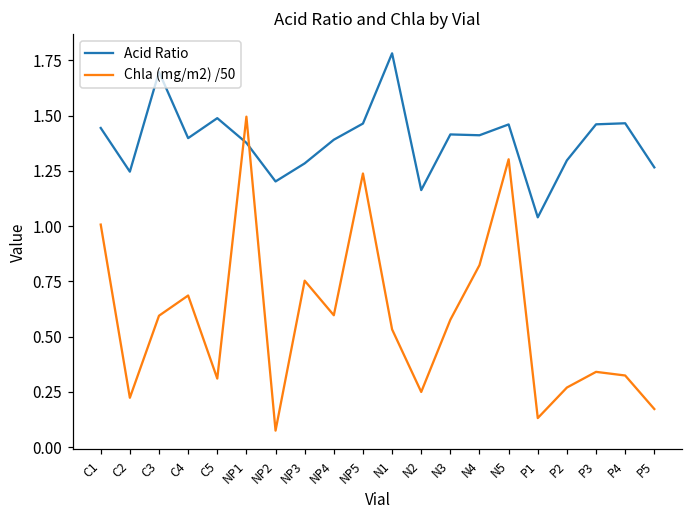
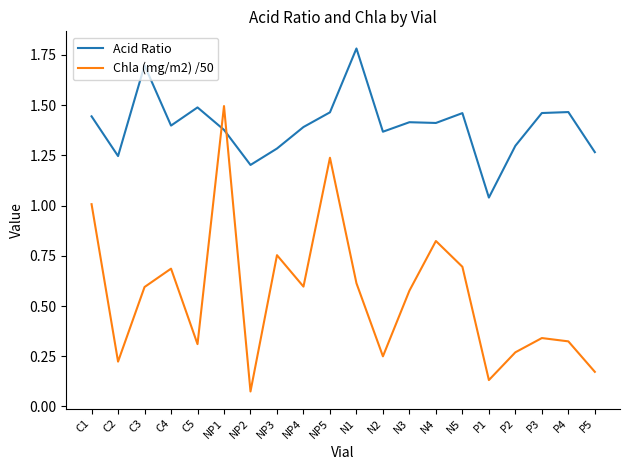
  {
    "Acid Ratio": {
      "C1": 1.44,
      "C2": 1.25,
      "C4": 1.40,
      "C5": 1.49,
      "NP1": 1.38,
      "NP2": 1.20,
      "NP3": 1.28,
      "NP4": 1.39,
      "NP5": 1.46,
      "N1": 1.78,
-     "N2": 1.16,
+     "N2": 1.37,
      "N3": 1.42,
      "N4": 1.41,
      "N5": 1.46,
      "P1": 1.04,
      "P2": 1.30,
      "P3": 1.46,
      "P4": 1.47,
      "P5": 1.27
    },
    "Chla (mg/m2) /50": {
      "C1": 1.01,
      "C2": 0.22,
      "C3": 0.59,
      "C4": 0.69,
      "C5": 0.31,
      "NP1": 1.50,
      "NP2": 0.07,
      "NP3": 0.75,
      "NP4": 0.60,
      "NP5": 1.24,
-     "N1": 0.53,
+     "N1": 0.61,
      "N2": 0.25,
      "N3": 0.58,
      "N4": 0.82,
-     "N5": 1.30,
+     "N5": 0.70,
      "P1": 0.13,
      "P2": 0.27,
      "P3": 0.34,
      "P4": 0.32,
      "P5": 0.17
    }
  }
